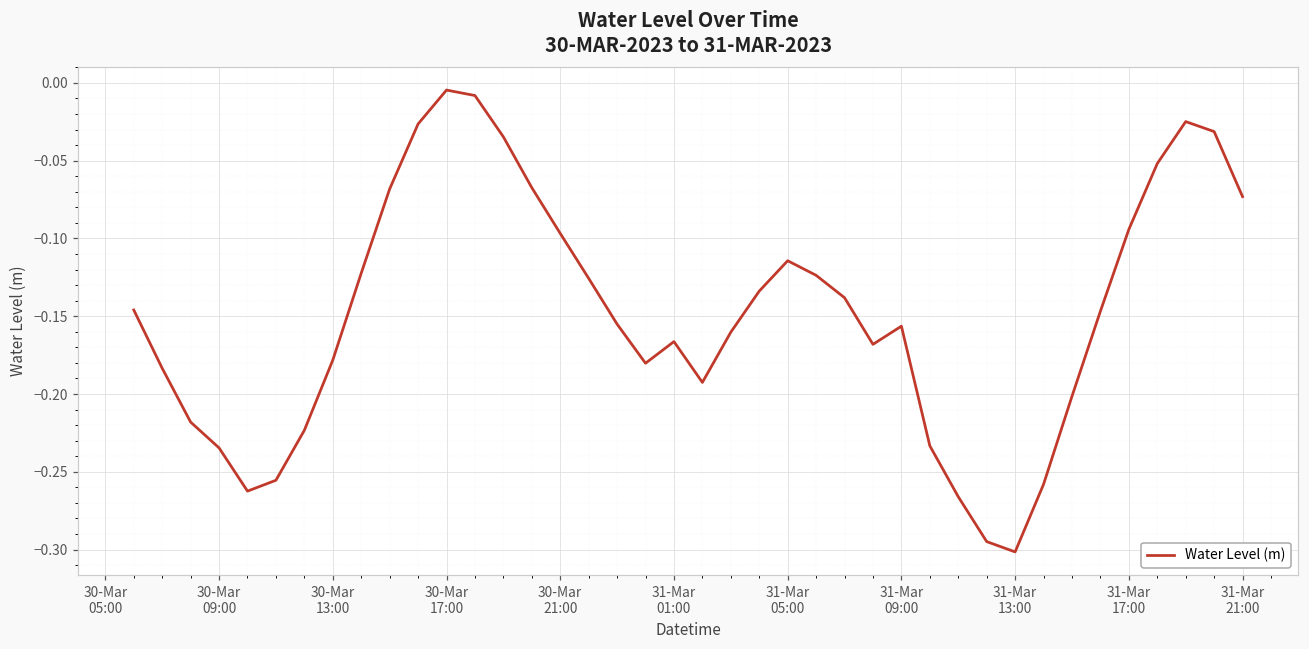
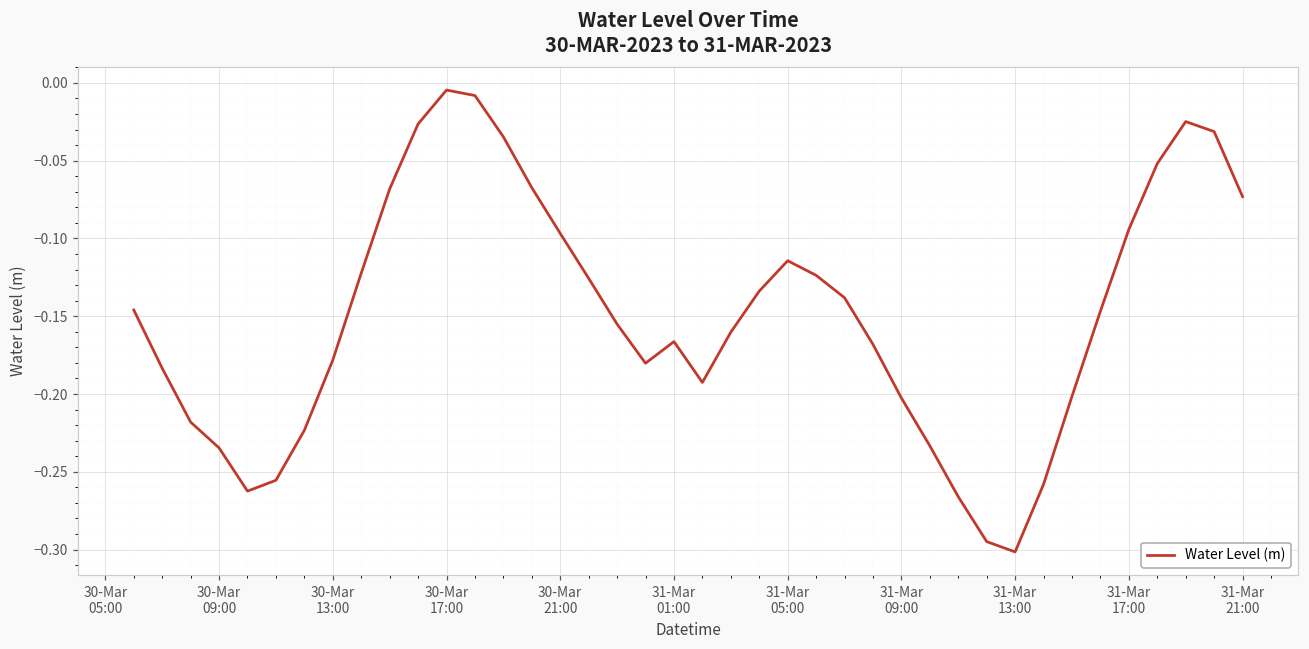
  {
    "30-Mar 09:00": -0.235,
    "30-Mar 13:00": -0.178,
    "30-Mar 17:00": -0.005,
    "30-Mar 21:00": -0.097,
    "31-Mar 01:00": -0.166,
    "31-Mar 05:00": -0.114,
-   "31-Mar 09:00": -0.156,
+   "31-Mar 09:00": -0.203,
    "31-Mar 13:00": -0.301,
    "31-Mar 17:00": -0.094,
    "31-Mar 21:00": -0.073
  }
